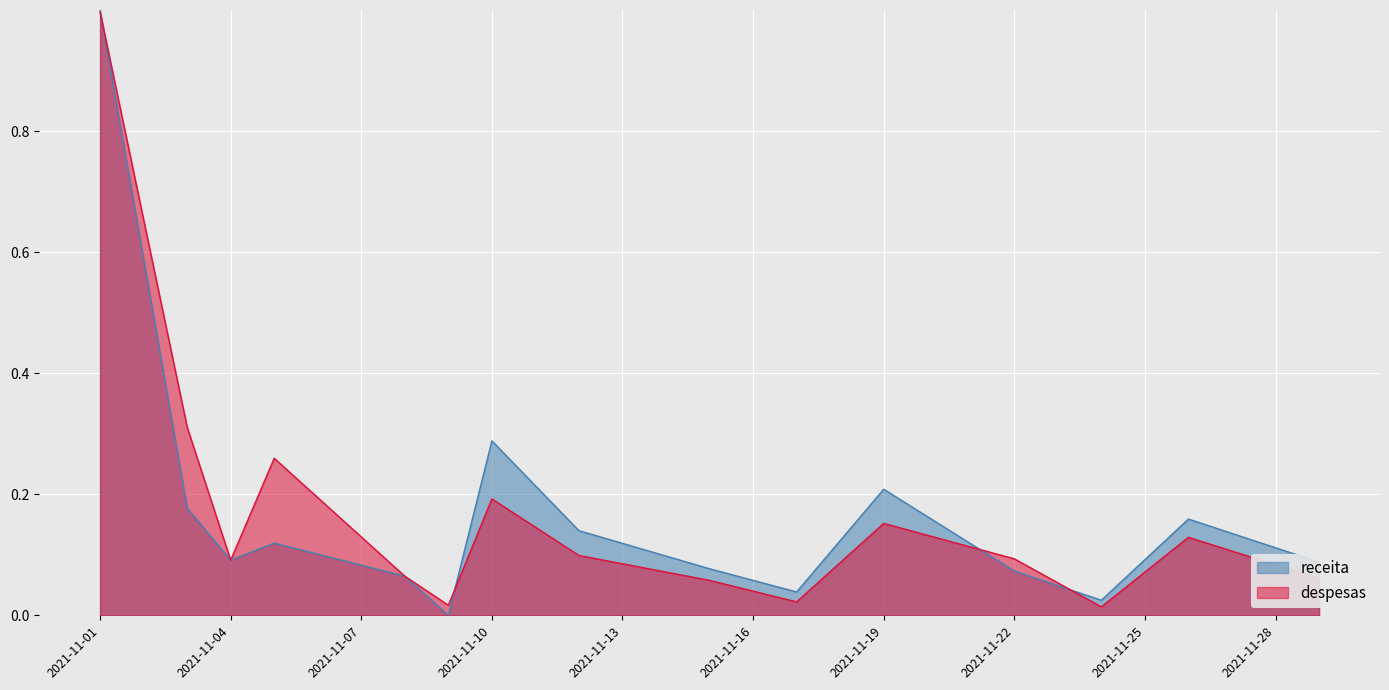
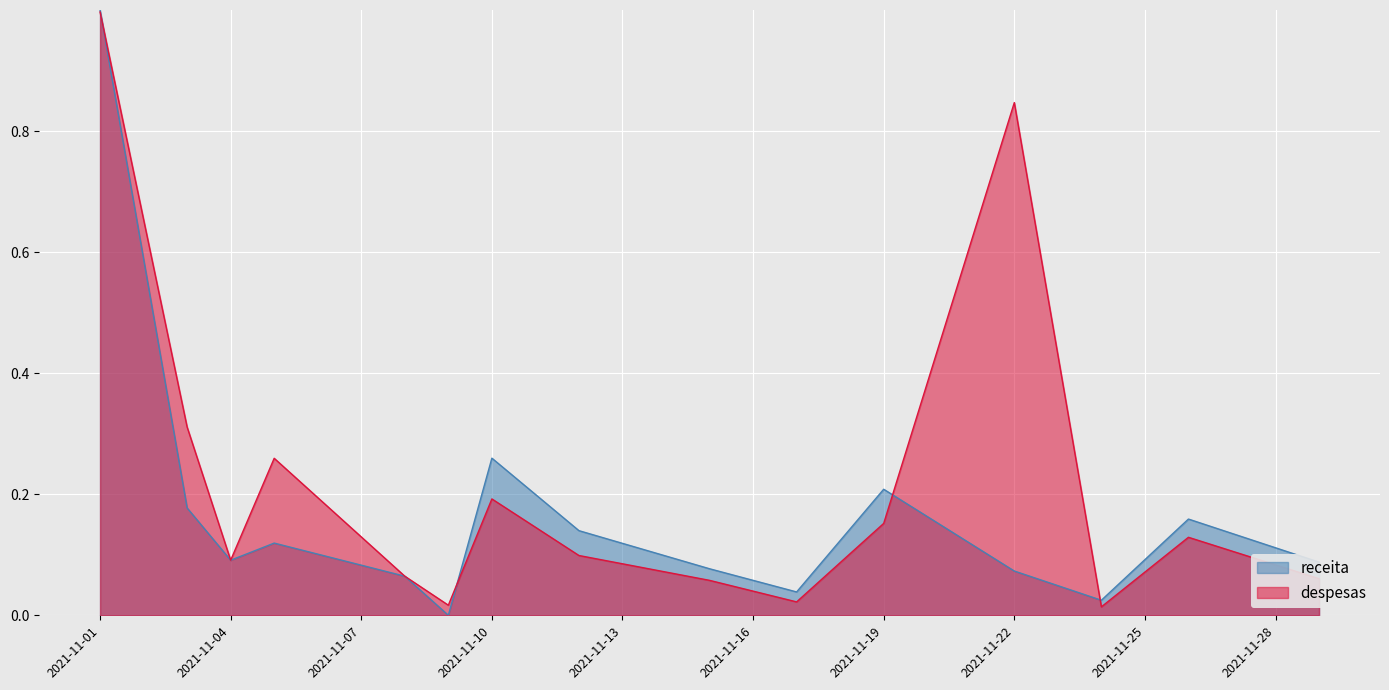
  {
    "receita": {
-     "2021-11-10": 0.29,
+     "2021-11-10": 0.26,
      "2021-11-19": 0.21,
      "2021-11-22": 0.07
    },
    "despesas": {
      "2021-11-10": 0.19,
      "2021-11-19": 0.15,
-     "2021-11-22": 0.09
+     "2021-11-22": 0.85
    }
  }
